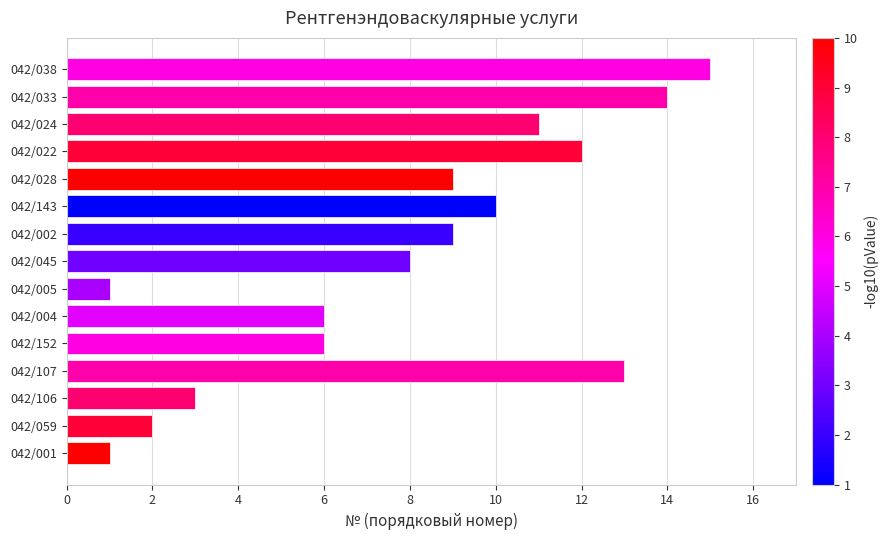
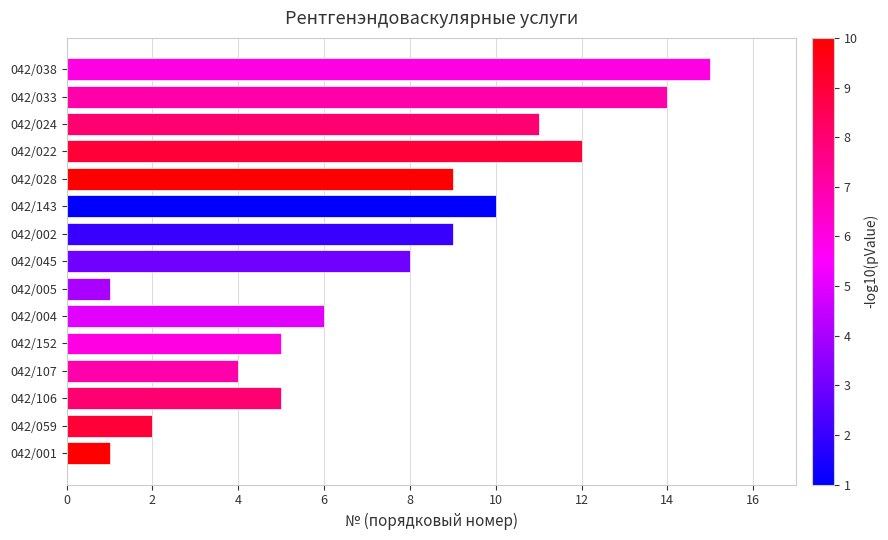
  {
    "042/038": 15,
    "042/033": 14,
    "042/024": 11,
    "042/022": 12,
    "042/028": 9,
    "042/143": 10,
    "042/002": 9,
    "042/045": 8,
    "042/005": 1,
    "042/004": 6,
-   "042/152": 6,
-   "042/107": 13,
-   "042/106": 3,
+   "042/152": 5,
+   "042/107": 4,
+   "042/106": 5,
    "042/059": 2,
    "042/001": 1
  }
